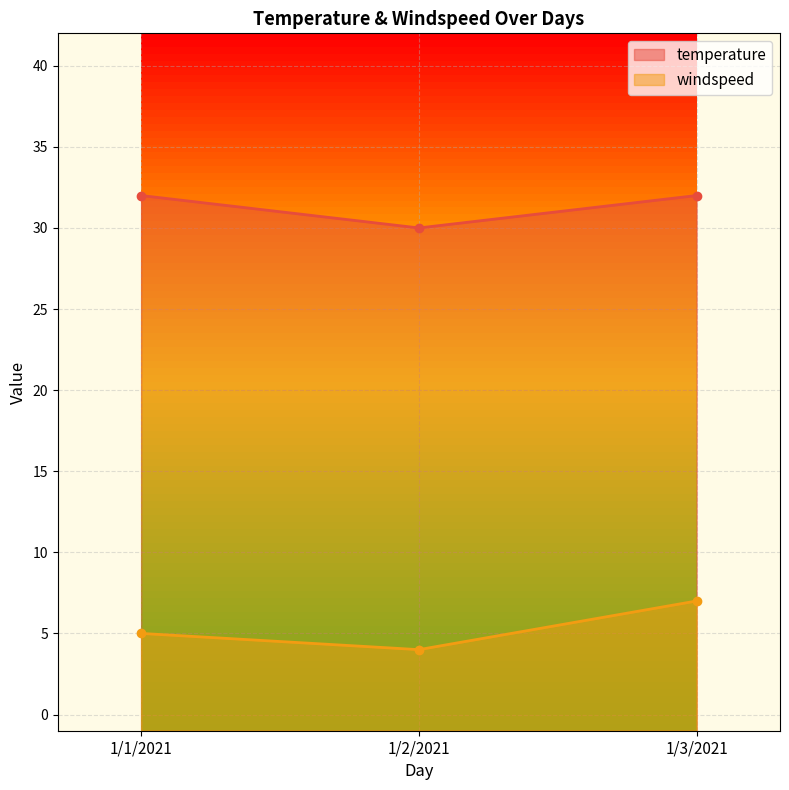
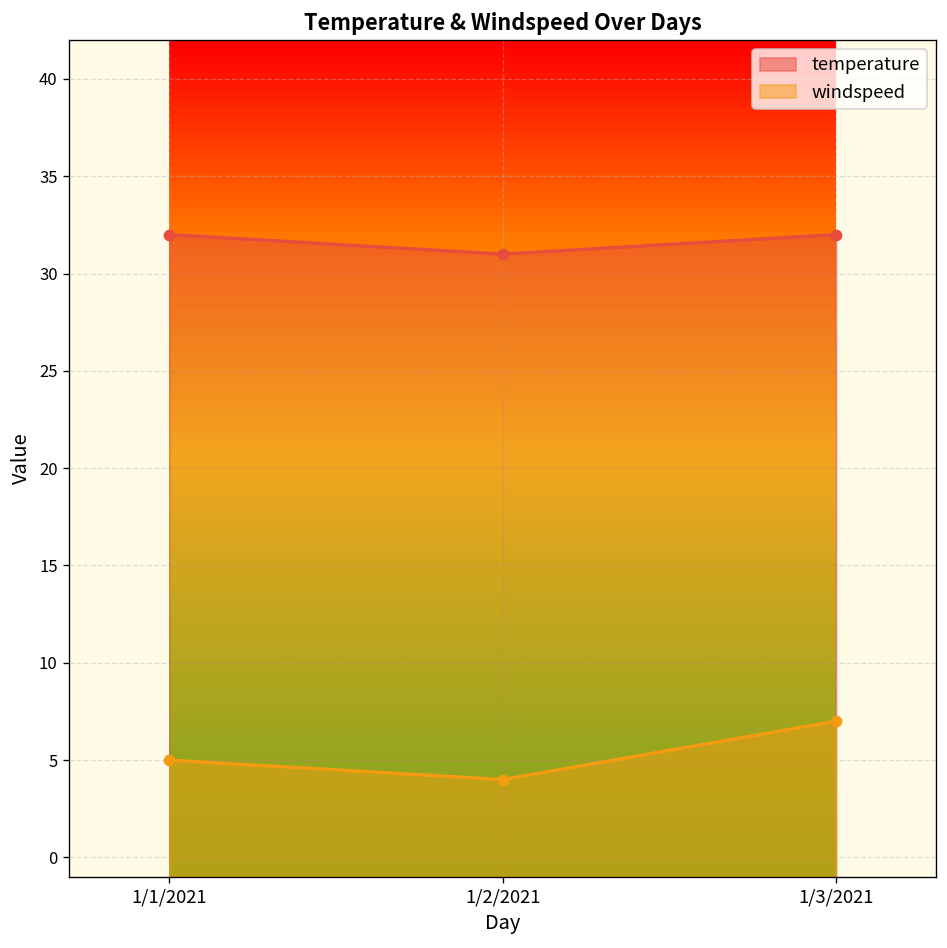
  {
    "temperature": {
      "1/1/2021": 32,
-     "1/2/2021": 30,
+     "1/2/2021": 31,
      "1/3/2021": 32
    },
    "windspeed": {
      "1/1/2021": 5,
      "1/2/2021": 4,
      "1/3/2021": 7
    }
  }
